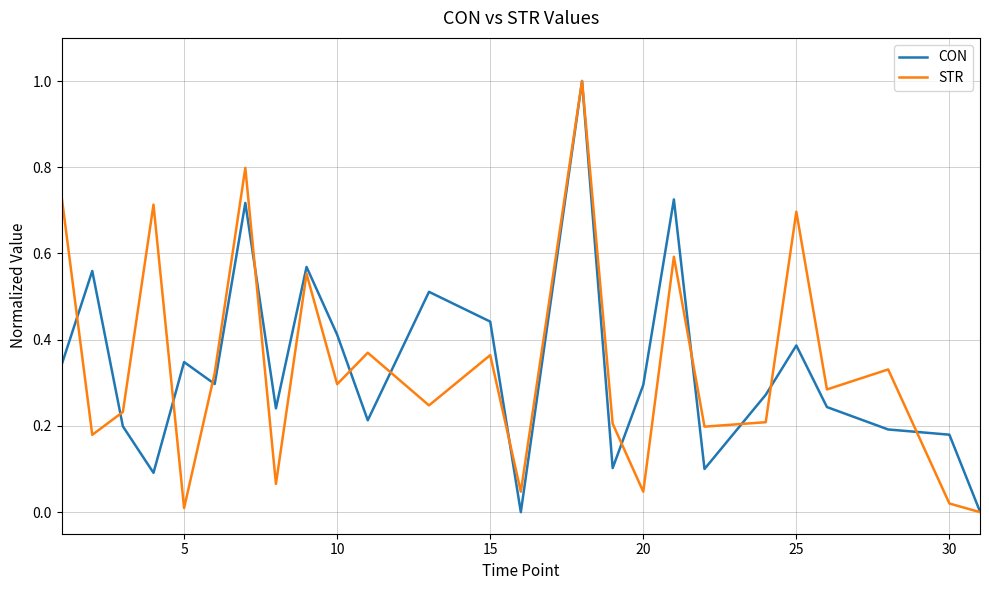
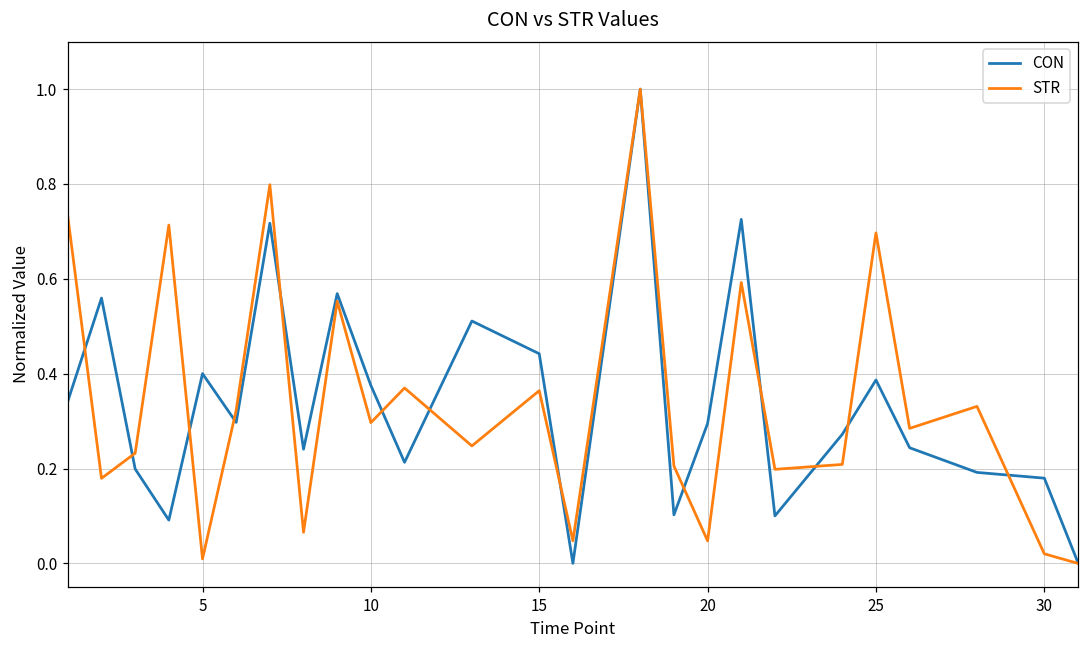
  {
    "CON": {
-     "5": 0.35,
-     "10": 0.41,
+     "5": 0.40,
+     "10": 0.38,
      "15": 0.44,
      "20": 0.29,
      "25": 0.39,
      "30": 0.18
    },
    "STR": {
      "5": 0.01,
      "10": 0.30,
      "15": 0.36,
      "20": 0.05,
      "25": 0.70,
      "30": 0.02
    }
  }
